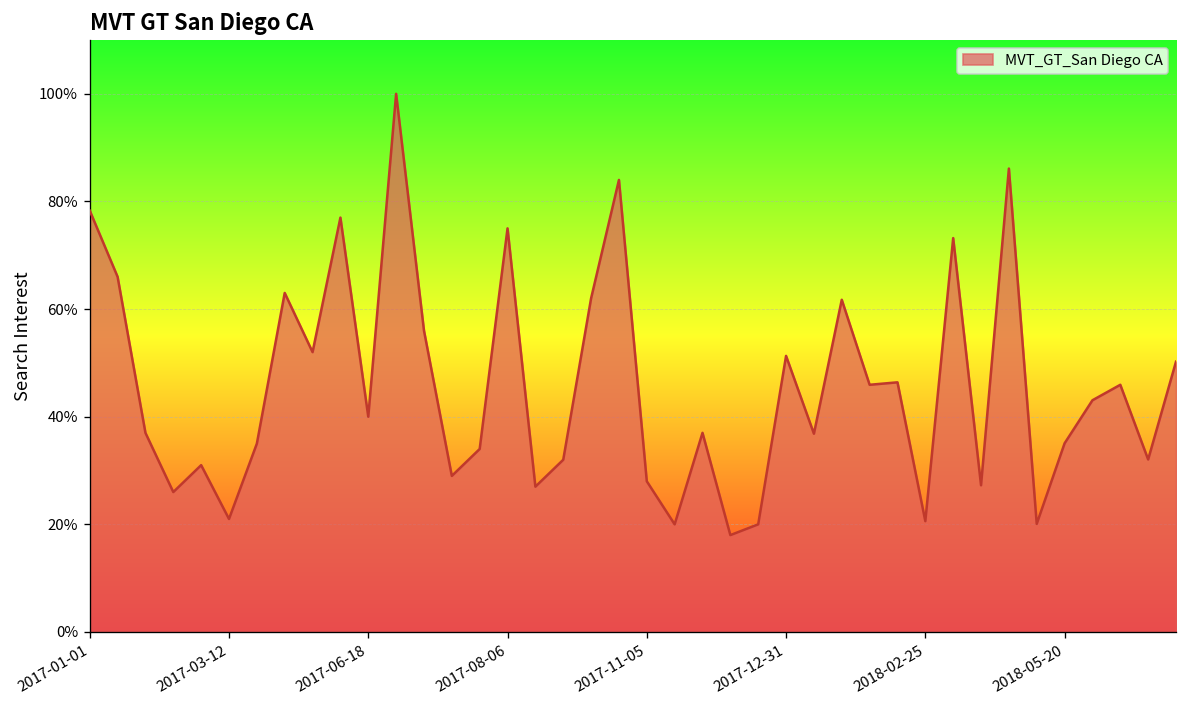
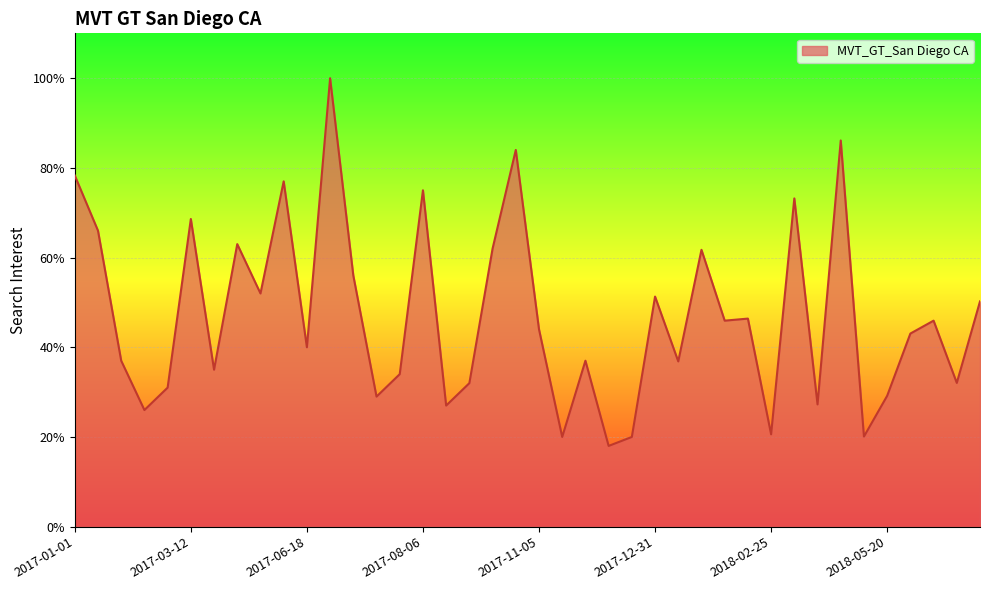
  {
    "2017-01-01": "78%",
-   "2017-03-12": "21%",
+   "2017-03-12": "69%",
    "2017-06-18": "40%",
    "2017-08-06": "75%",
-   "2017-11-05": "28%",
+   "2017-11-05": "44%",
    "2017-12-31": "51%",
    "2018-02-25": "21%",
-   "2018-05-20": "35%"
+   "2018-05-20": "29%"
  }
